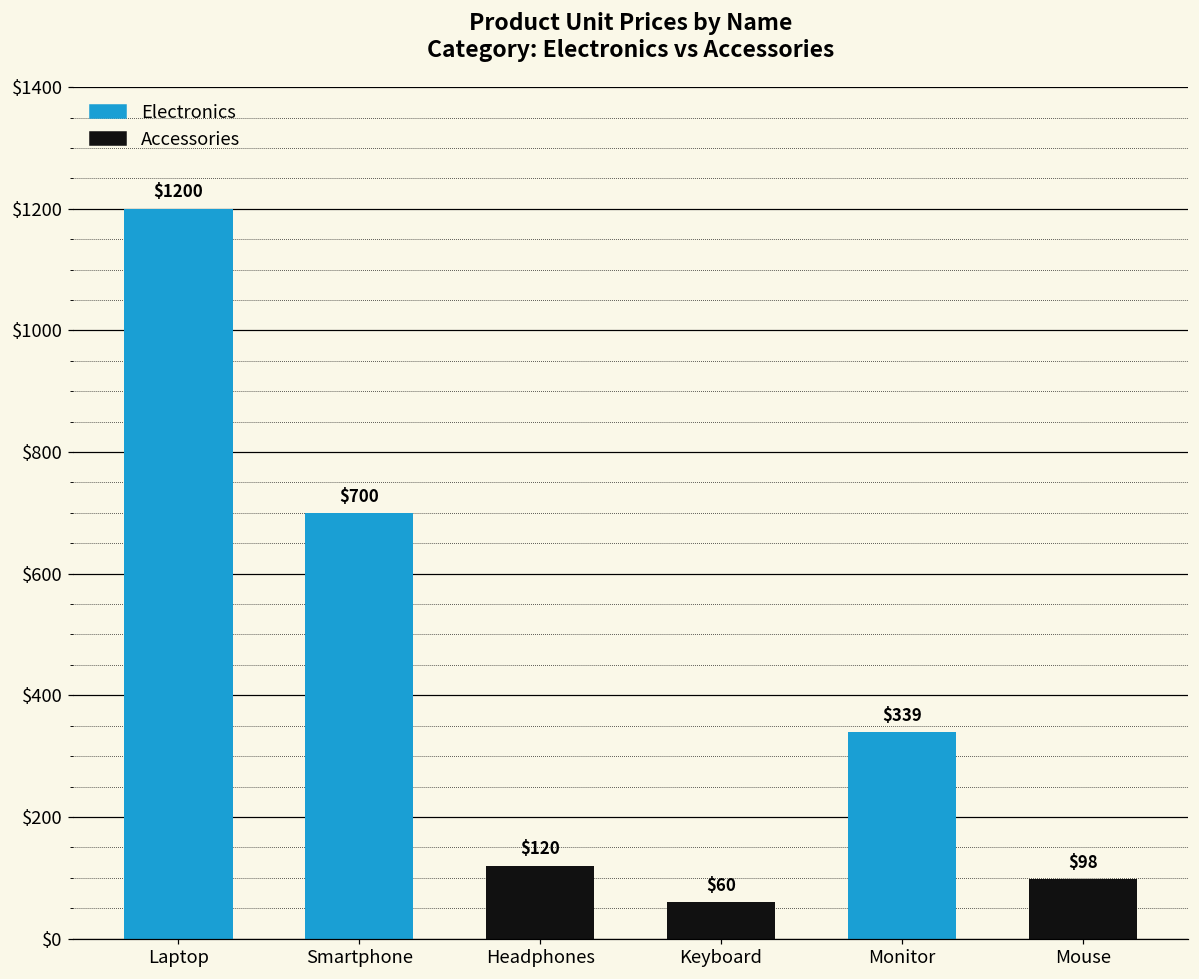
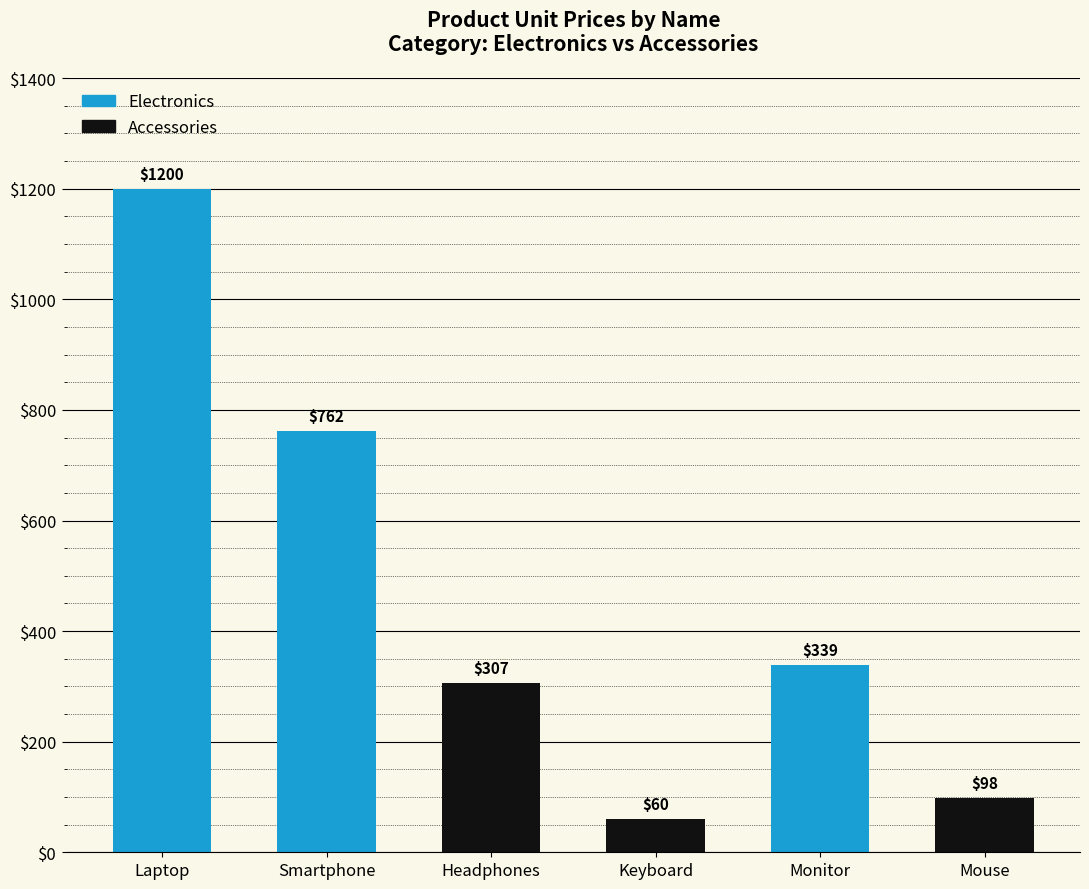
  {
    "Laptop": "$1200",
-   "Smartphone": "$700",
-   "Headphones": "$120",
+   "Smartphone": "$762",
+   "Headphones": "$307",
    "Keyboard": "$60",
    "Monitor": "$339",
    "Mouse": "$98"
  }
